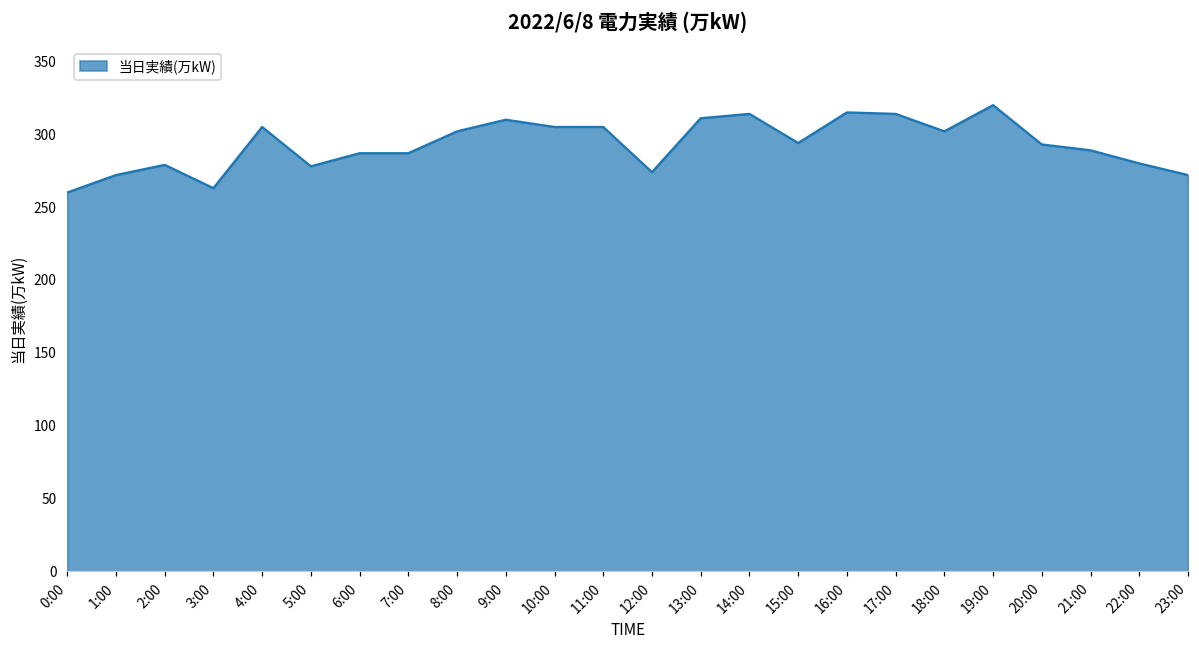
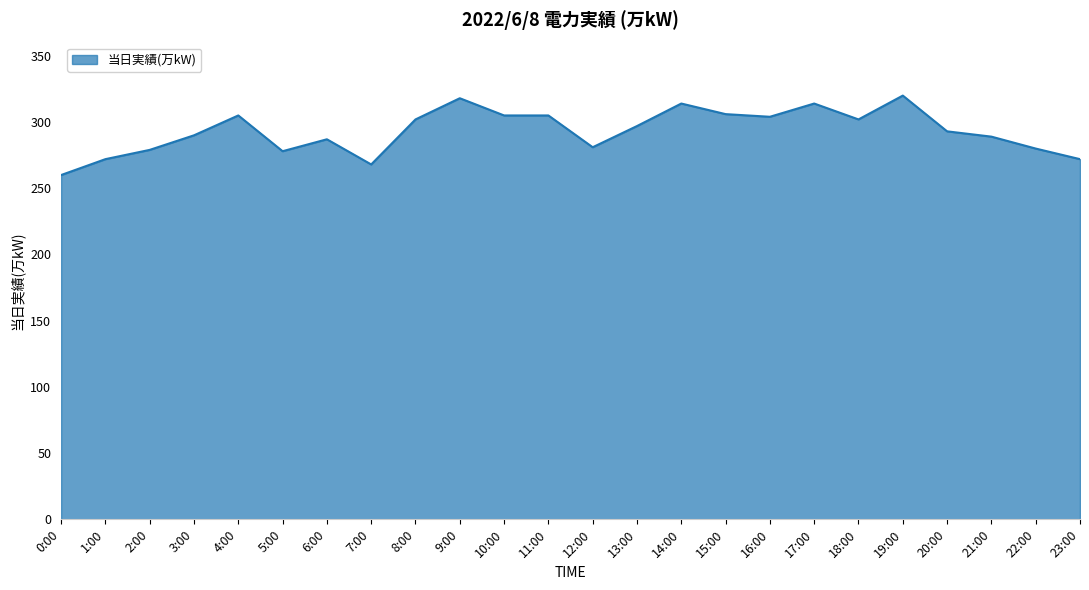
  {
    "0:00": 260,
    "1:00": 272,
    "2:00": 279,
-   "3:00": 263,
+   "3:00": 290,
    "4:00": 305,
    "5:00": 278,
    "6:00": 287,
-   "7:00": 287,
+   "7:00": 268,
    "8:00": 302,
-   "9:00": 310,
+   "9:00": 318,
    "10:00": 305,
    "11:00": 305,
-   "12:00": 274,
-   "13:00": 311,
+   "12:00": 281,
+   "13:00": 297,
    "14:00": 314,
-   "15:00": 294,
-   "16:00": 315,
+   "15:00": 306,
+   "16:00": 304,
    "17:00": 314,
    "18:00": 302,
    "19:00": 320,
    "20:00": 293,
    "21:00": 289,
    "22:00": 280,
    "23:00": 272
  }
